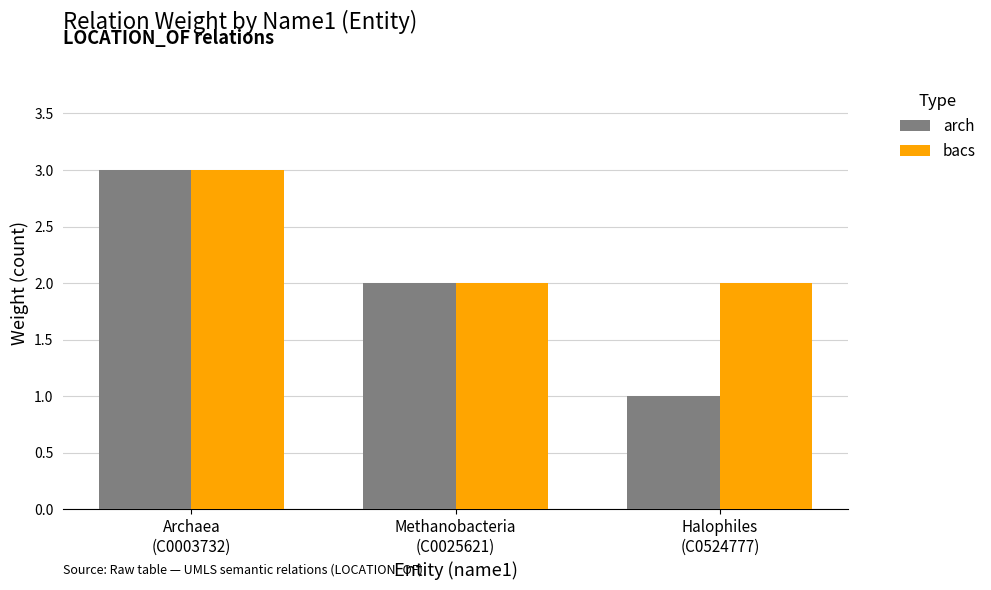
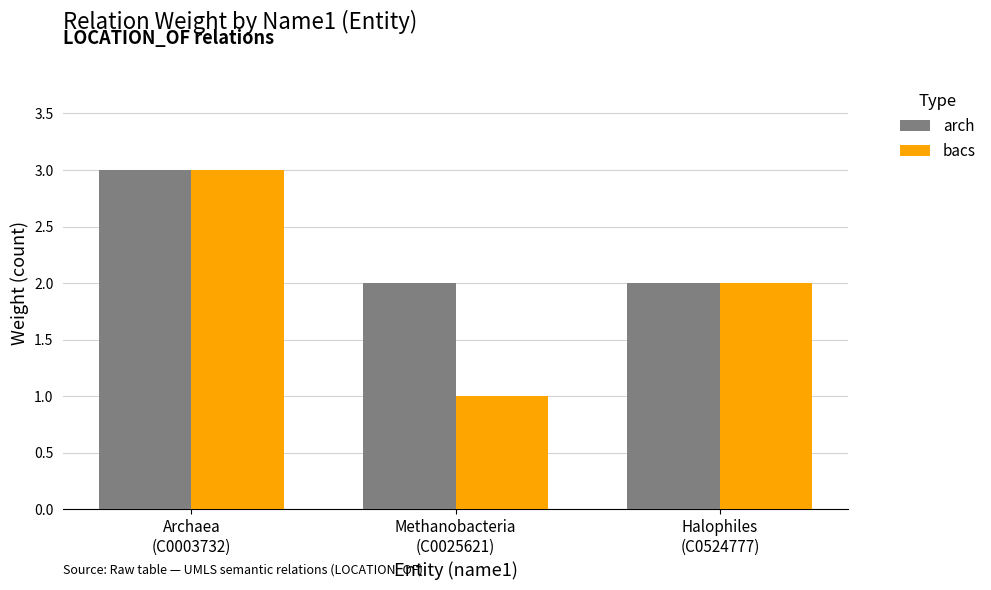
  {
    "arch": {
      "Archaea (C0003732)": 3,
      "Methanobacteria (C0025621)": 2,
-     "Halophiles (C0524777)": 1
+     "Halophiles (C0524777)": 2
    },
    "bacs": {
      "Archaea (C0003732)": 3,
-     "Methanobacteria (C0025621)": 2,
+     "Methanobacteria (C0025621)": 1,
      "Halophiles (C0524777)": 2
    }
  }
